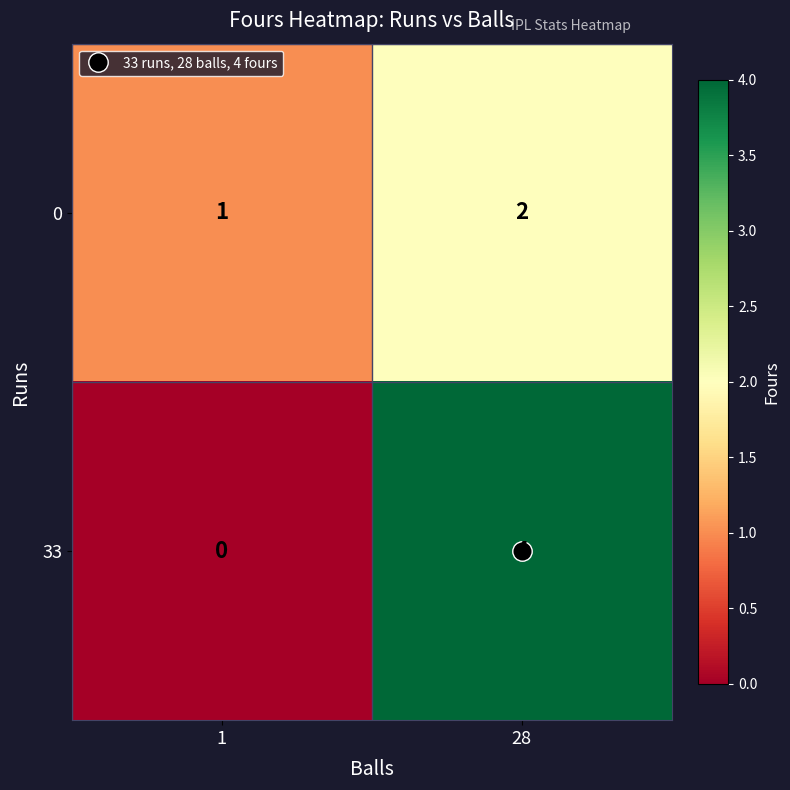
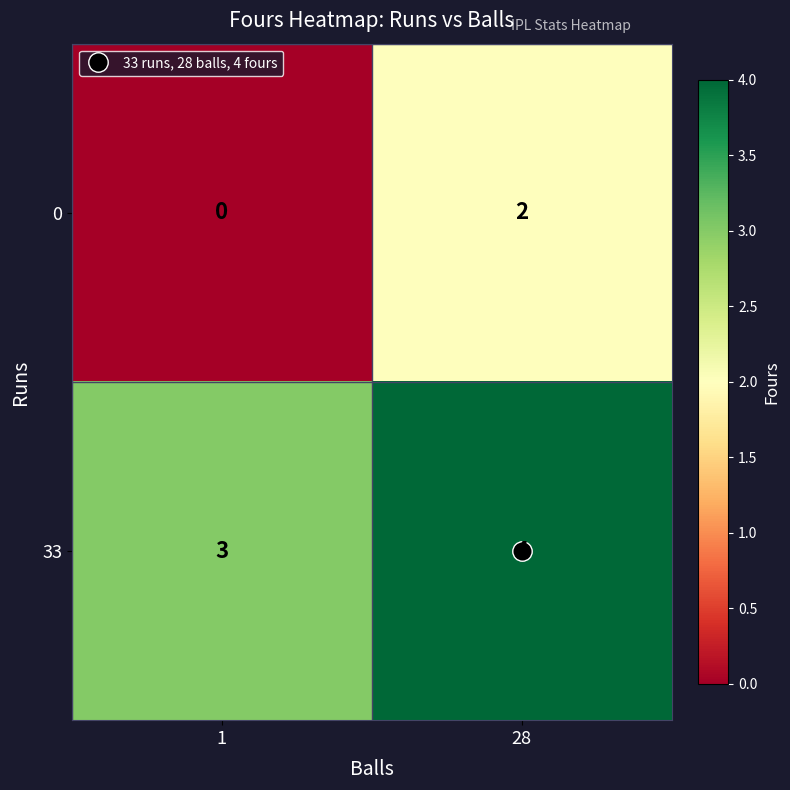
  {
    "0": {
-     "1": 1,
+     "1": 0,
      "28": 2
    },
    "33": {
-     "1": 0
+     "1": 3
    }
  }
